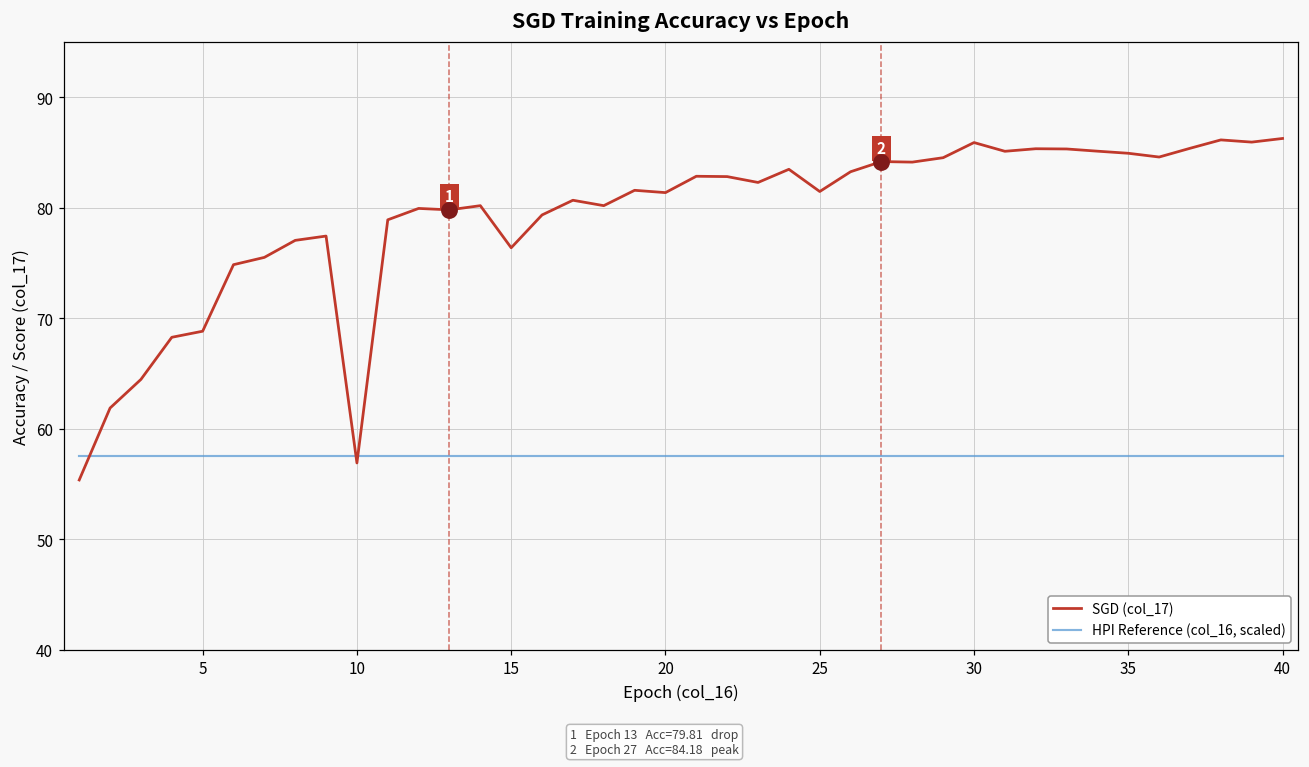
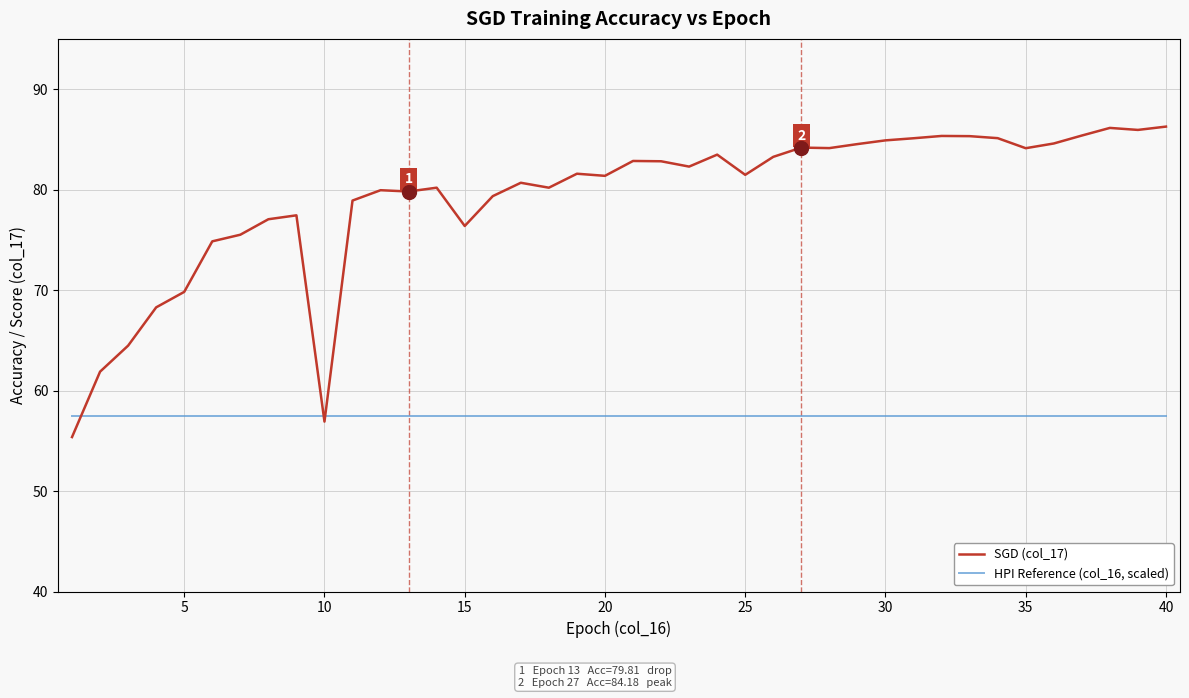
  {
    "SGD (col_17)": {
-     "5": 68.8,
+     "5": 69.8,
      "10": 56.9,
      "15": 76.4,
      "20": 81.4,
      "25": 81.5,
-     "30": 85.9,
-     "35": 84.9,
+     "30": 84.9,
+     "35": 84.1,
      "40": 86.3
    },
    "HPI Reference (col_16, scaled)": {
      "5": 57.5,
      "10": 57.5,
      "15": 57.5,
      "20": 57.5,
      "25": 57.5,
      "30": 57.5,
      "35": 57.5,
      "40": 57.5
    }
  }
